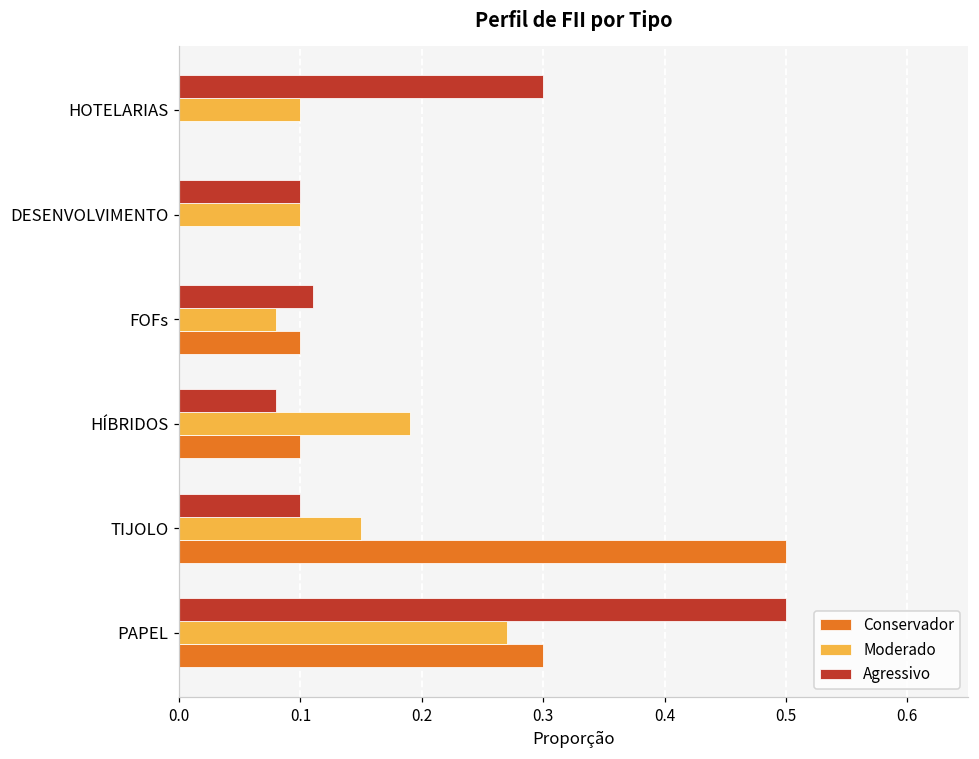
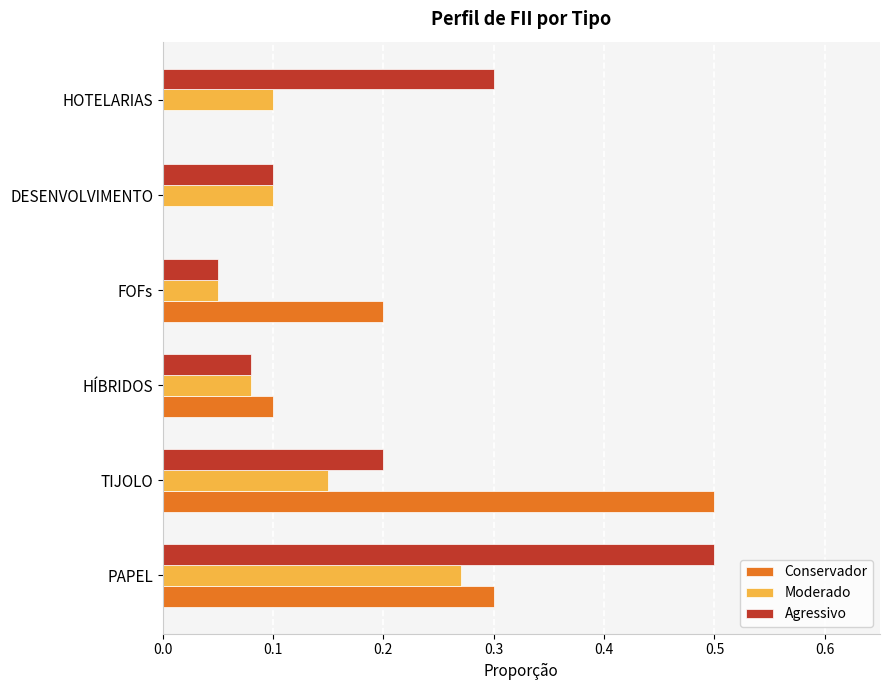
  {
    "Conservador": {
      "HOTELARIAS": 0.0,
      "DESENVOLVIMENTO": 0.0,
-     "FOFs": 0.1,
+     "FOFs": 0.2,
      "HÍBRIDOS": 0.1,
      "TIJOLO": 0.5,
      "PAPEL": 0.3
    },
    "Moderado": {
      "HOTELARIAS": 0.10,
      "DESENVOLVIMENTO": 0.10,
-     "FOFs": 0.08,
-     "HÍBRIDOS": 0.19,
+     "FOFs": 0.05,
+     "HÍBRIDOS": 0.08,
      "TIJOLO": 0.15,
      "PAPEL": 0.27
    },
    "Agressivo": {
      "HOTELARIAS": 0.30,
      "DESENVOLVIMENTO": 0.10,
-     "FOFs": 0.11,
+     "FOFs": 0.05,
      "HÍBRIDOS": 0.08,
-     "TIJOLO": 0.1,
+     "TIJOLO": 0.2,
      "PAPEL": 0.50
    }
  }
